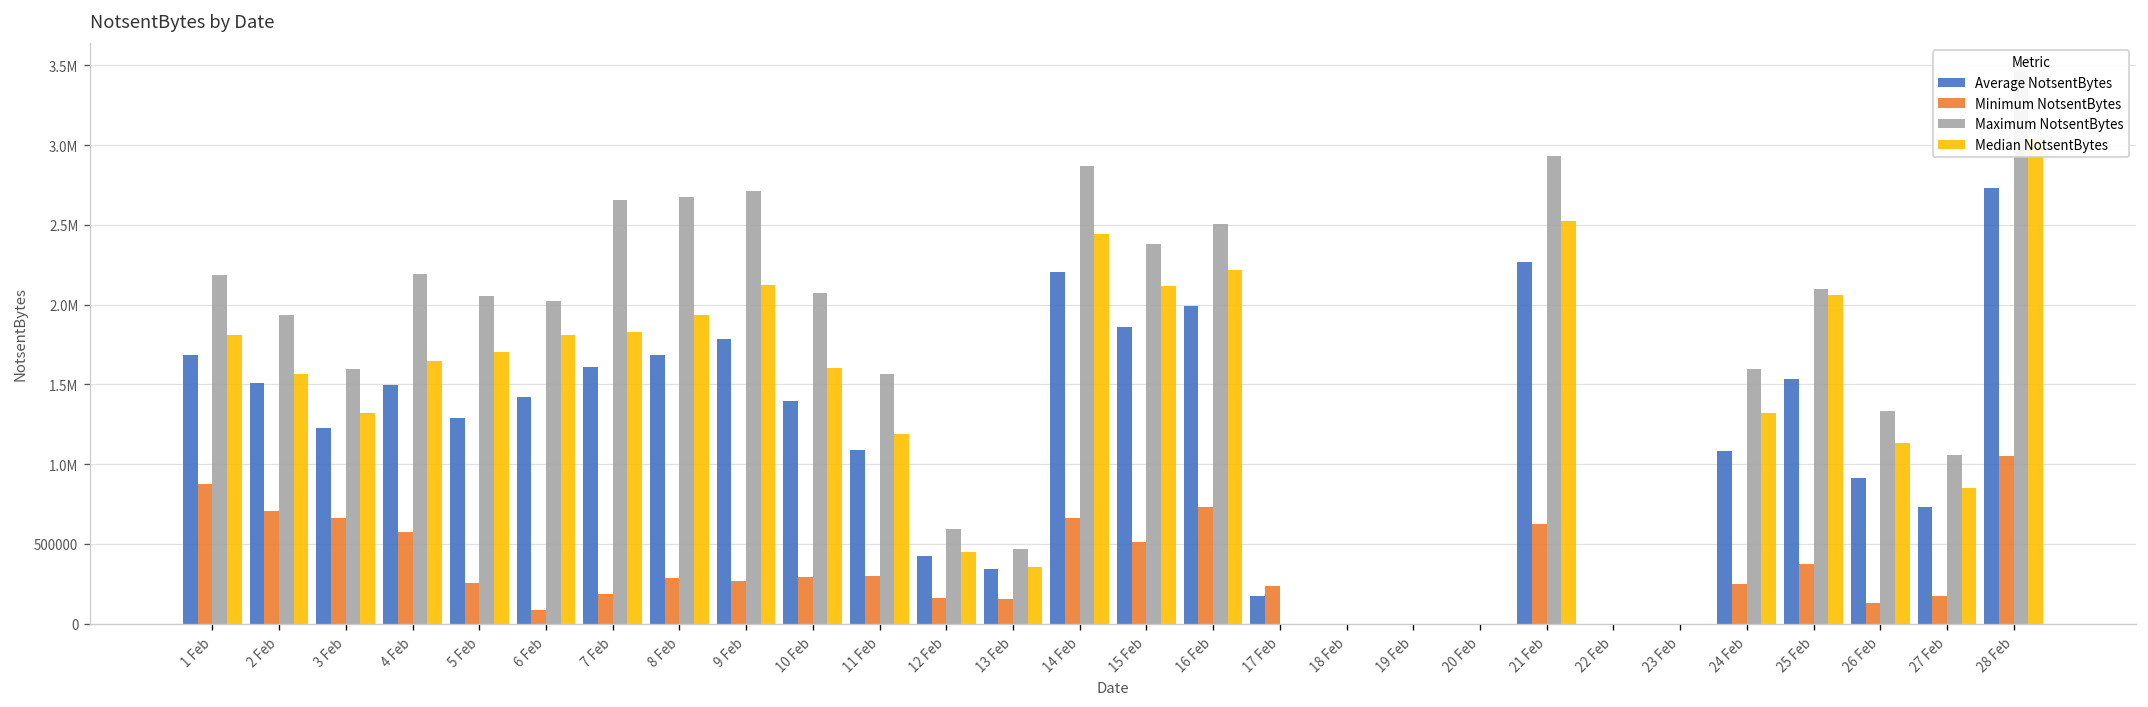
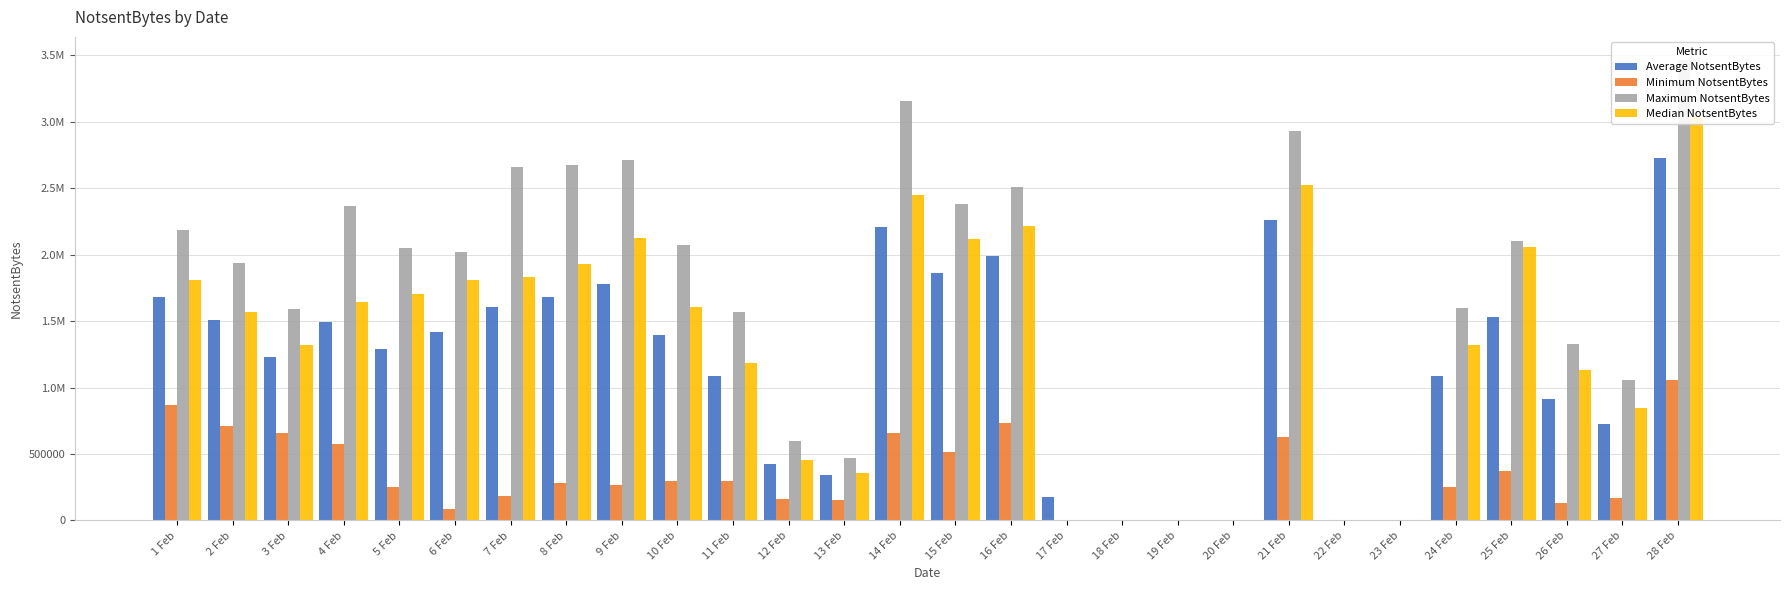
  {
    "Average NotsentBytes": {
      "1 Feb": 1680000,
      "2 Feb": 1510000,
      "3 Feb": 1230000,
      "4 Feb": 1500000,
      "5 Feb": 1290000,
      "6 Feb": 1420000,
      "7 Feb": 1610000,
      "8 Feb": 1680000,
      "9 Feb": 1780000,
      "10 Feb": 1400000,
      "11 Feb": 1090000,
      "12 Feb": 430000,
      "13 Feb": 340000,
      "14 Feb": 2200000,
      "15 Feb": 1860000,
      "16 Feb": 1990000,
      "17 Feb": 180000,
      "18 Feb": 0,
      "19 Feb": 0,
      "20 Feb": 0,
      "21 Feb": 2260000,
      "22 Feb": 0,
      "23 Feb": 0,
      "24 Feb": 1080000,
      "25 Feb": 1530000,
      "26 Feb": 910000,
      "27 Feb": 730000,
      "28 Feb": 2730000
    },
    "Minimum NotsentBytes": {
      "1 Feb": 870000,
      "2 Feb": 710000,
      "3 Feb": 660000,
      "4 Feb": 580000,
      "5 Feb": 250000,
      "6 Feb": 90000,
      "7 Feb": 190000,
      "8 Feb": 280000,
      "9 Feb": 270000,
      "10 Feb": 290000,
      "11 Feb": 290000,
      "12 Feb": 160000,
      "13 Feb": 150000,
      "14 Feb": 660000,
      "15 Feb": 510000,
      "16 Feb": 730000,
-     "17 Feb": 230000,
+     "17 Feb": 0,
      "18 Feb": 0,
      "19 Feb": 0,
      "20 Feb": 0,
      "21 Feb": 630000,
      "22 Feb": 0,
      "23 Feb": 0,
      "24 Feb": 250000,
      "25 Feb": 370000,
      "26 Feb": 130000,
      "27 Feb": 170000,
      "28 Feb": 1050000
    },
    "Maximum NotsentBytes": {
      "1 Feb": 2180000,
      "2 Feb": 1930000,
      "3 Feb": 1590000,
-     "4 Feb": 2190000,
+     "4 Feb": 2370000,
      "5 Feb": 2050000,
      "6 Feb": 2020000,
      "7 Feb": 2660000,
      "8 Feb": 2670000,
      "9 Feb": 2710000,
      "10 Feb": 2070000,
      "11 Feb": 1570000,
      "12 Feb": 600000,
      "13 Feb": 470000,
-     "14 Feb": 2870000,
+     "14 Feb": 3150000,
      "15 Feb": 2380000,
      "16 Feb": 2510000,
      "17 Feb": 0,
      "18 Feb": 0,
      "19 Feb": 0,
      "20 Feb": 0,
      "21 Feb": 2930000,
      "22 Feb": 0,
      "23 Feb": 0,
      "24 Feb": 1600000,
      "25 Feb": 2100000,
      "26 Feb": 1330000,
      "27 Feb": 1060000
    },
    "Median NotsentBytes": {
      "1 Feb": 1810000,
      "2 Feb": 1570000,
      "3 Feb": 1320000,
      "4 Feb": 1650000,
      "5 Feb": 1710000,
      "6 Feb": 1810000,
      "7 Feb": 1830000,
      "8 Feb": 1930000,
      "9 Feb": 2120000,
      "10 Feb": 1600000,
      "11 Feb": 1190000,
      "12 Feb": 450000,
      "13 Feb": 360000,
      "14 Feb": 2450000,
      "15 Feb": 2120000,
      "16 Feb": 2220000,
      "17 Feb": 0,
      "18 Feb": 0,
      "19 Feb": 0,
      "20 Feb": 0,
      "21 Feb": 2520000,
      "22 Feb": 0,
      "23 Feb": 0,
      "24 Feb": 1320000,
      "25 Feb": 2060000,
      "26 Feb": 1130000,
      "27 Feb": 850000
    }
  }
